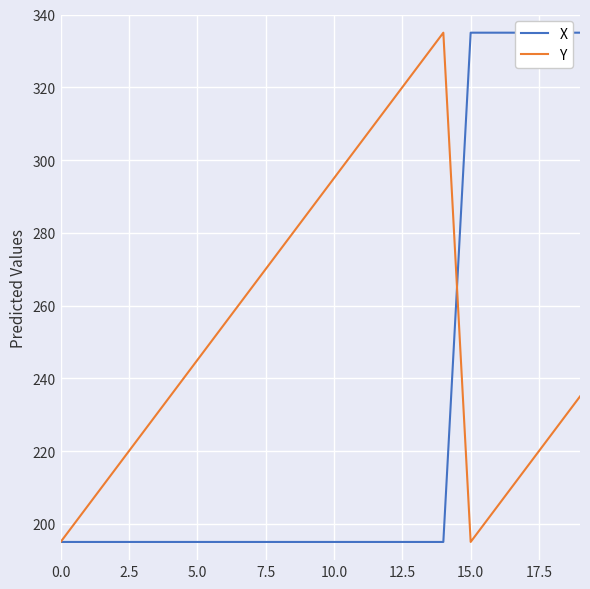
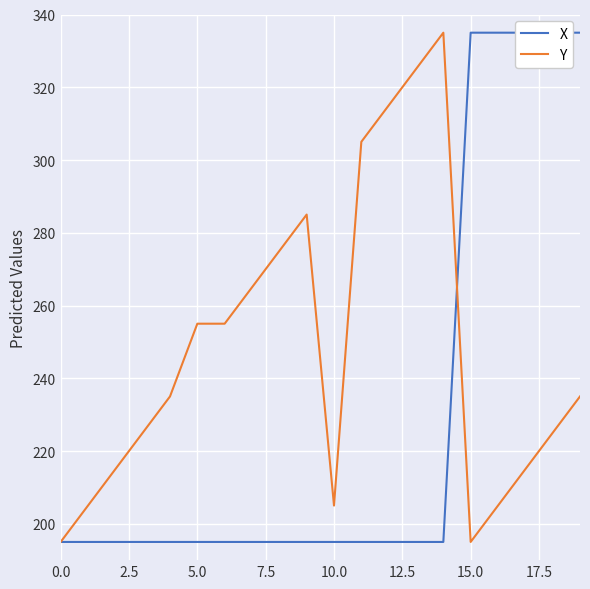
  {
    "X": {
      "5.0": 195,
      "10.0": 195,
      "15.0": 335
    },
    "Y": {
-     "5.0": 245,
-     "10.0": 295,
+     "5.0": 255,
+     "10.0": 205,
      "15.0": 195
    }
  }
